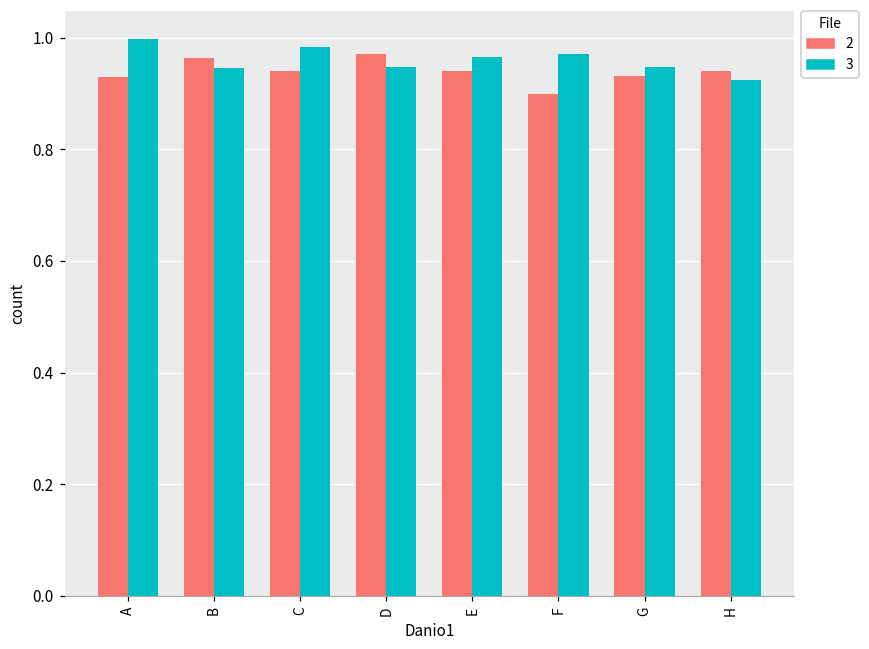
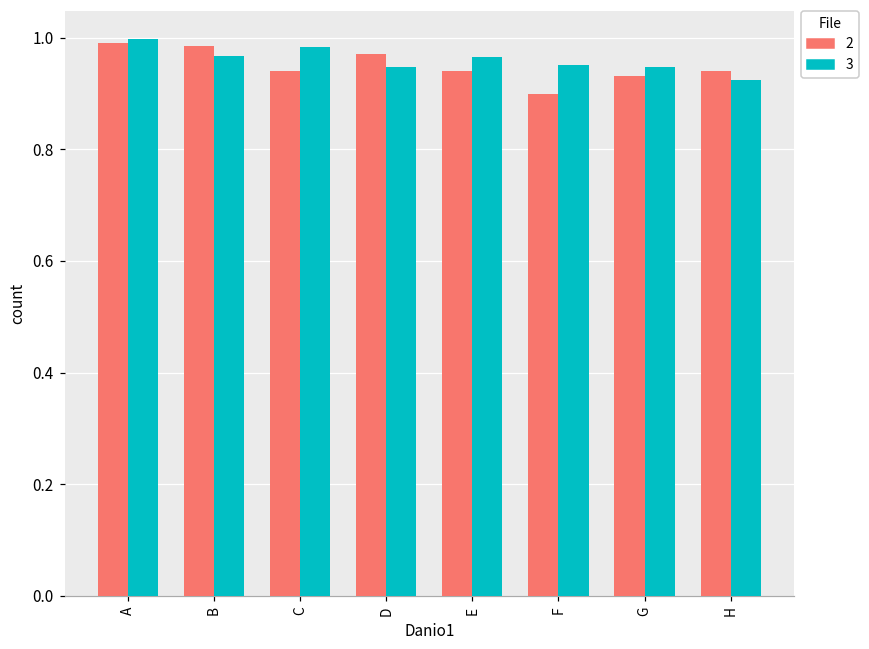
  {
    "2": {
-     "A": 0.93,
-     "B": 0.96,
+     "A": 0.99,
+     "B": 0.99,
      "C": 0.94,
      "D": 0.97,
      "E": 0.94,
      "F": 0.90,
      "G": 0.93,
      "H": 0.94
    },
    "3": {
      "A": 1.00,
-     "B": 0.95,
+     "B": 0.97,
      "C": 0.98,
      "D": 0.95,
      "E": 0.97,
-     "F": 0.97,
+     "F": 0.95,
      "G": 0.95,
      "H": 0.92
    }
  }
